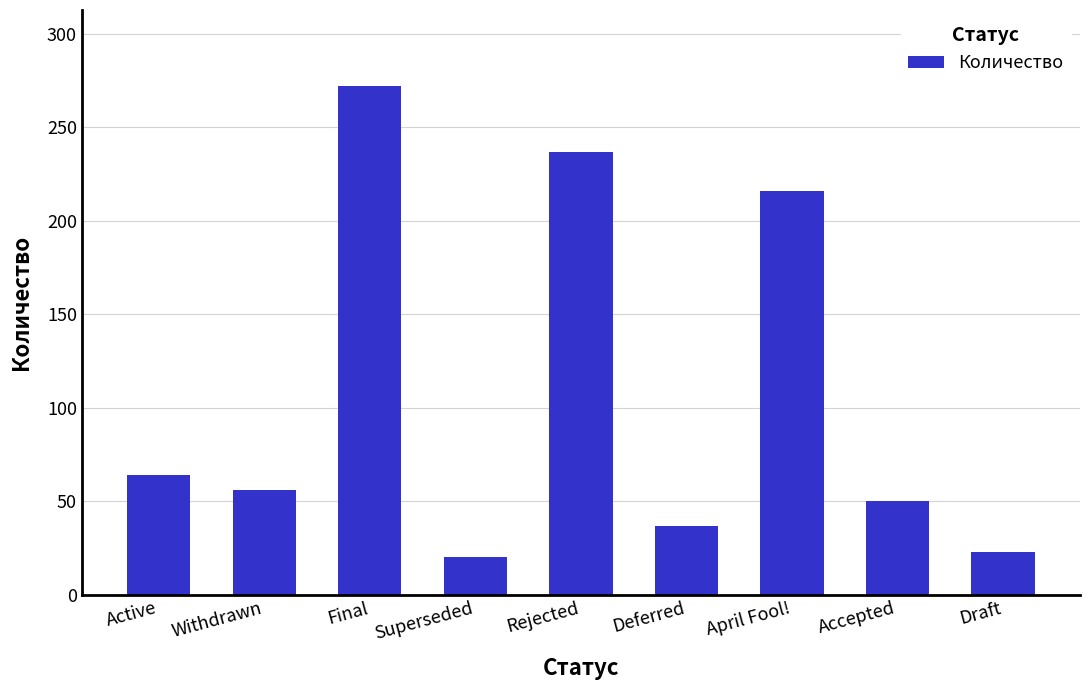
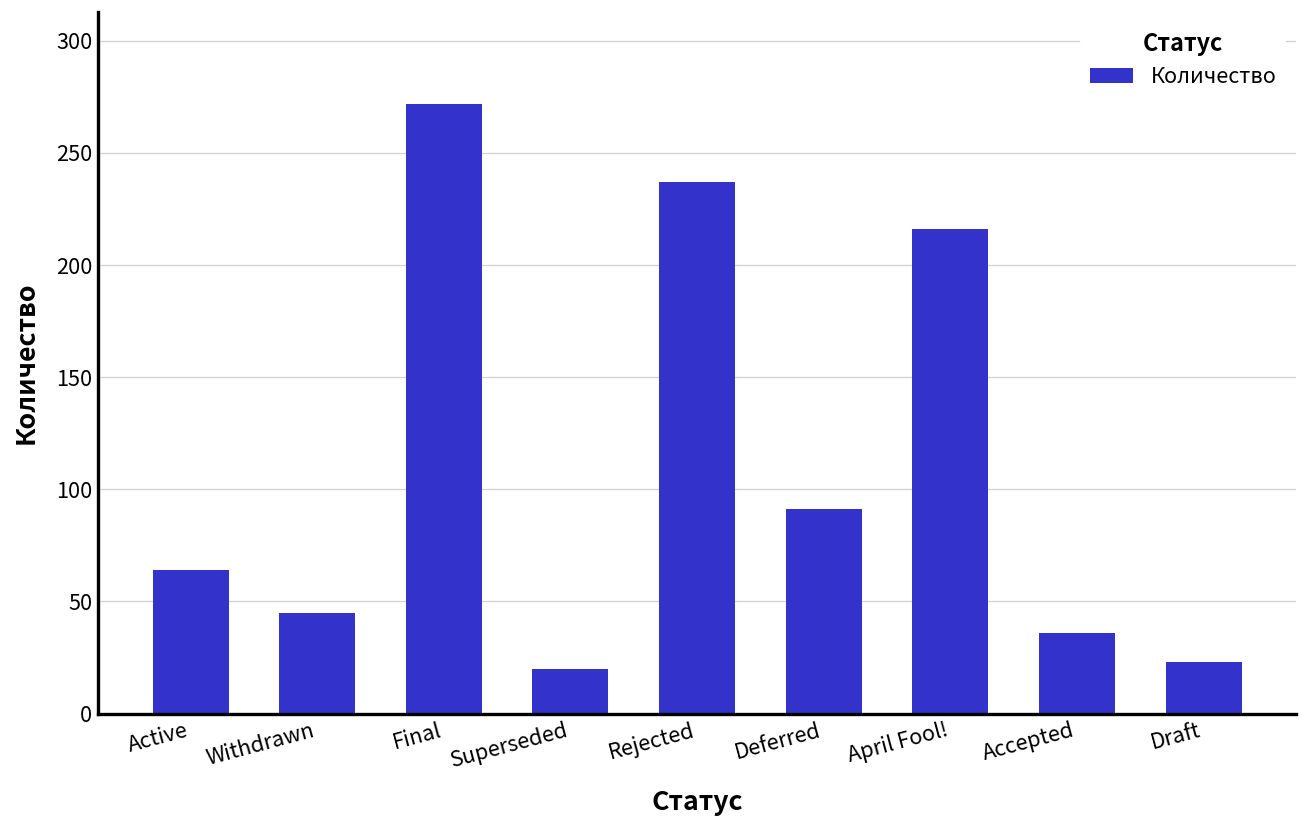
  {
    "Active": 64,
-   "Withdrawn": 56,
+   "Withdrawn": 45,
    "Final": 272,
    "Superseded": 20,
    "Rejected": 237,
-   "Deferred": 37,
+   "Deferred": 91,
    "April Fool!": 216,
-   "Accepted": 50,
+   "Accepted": 36,
    "Draft": 23
  }
